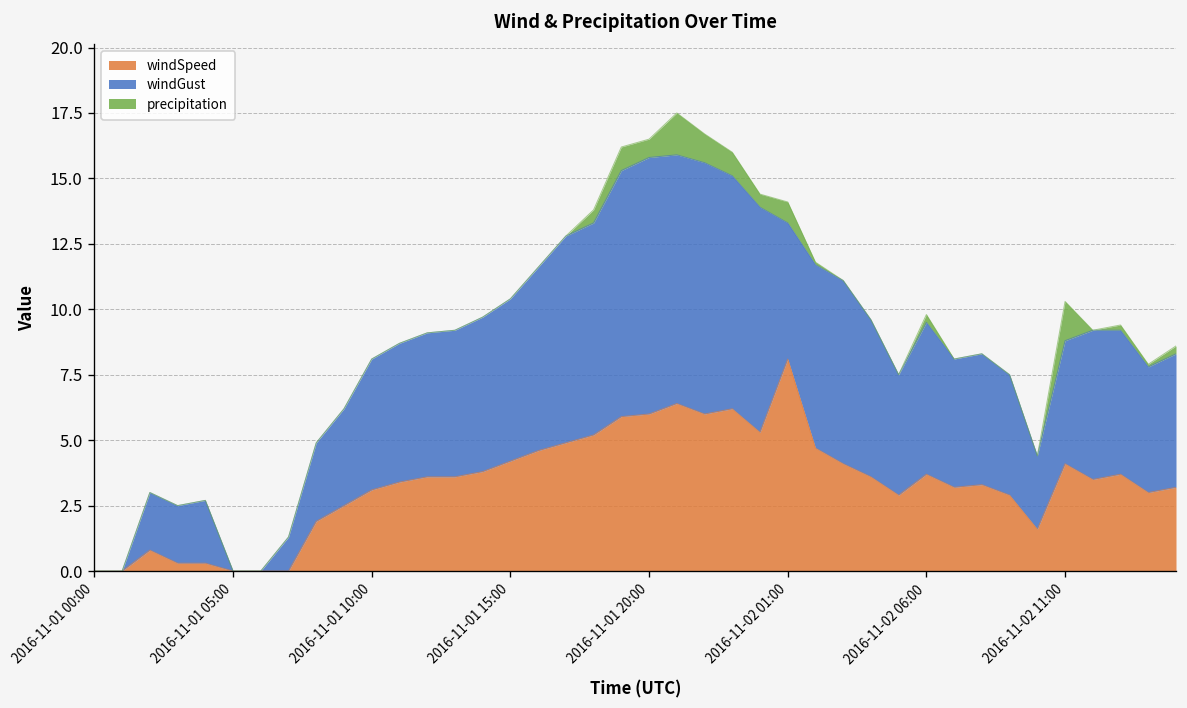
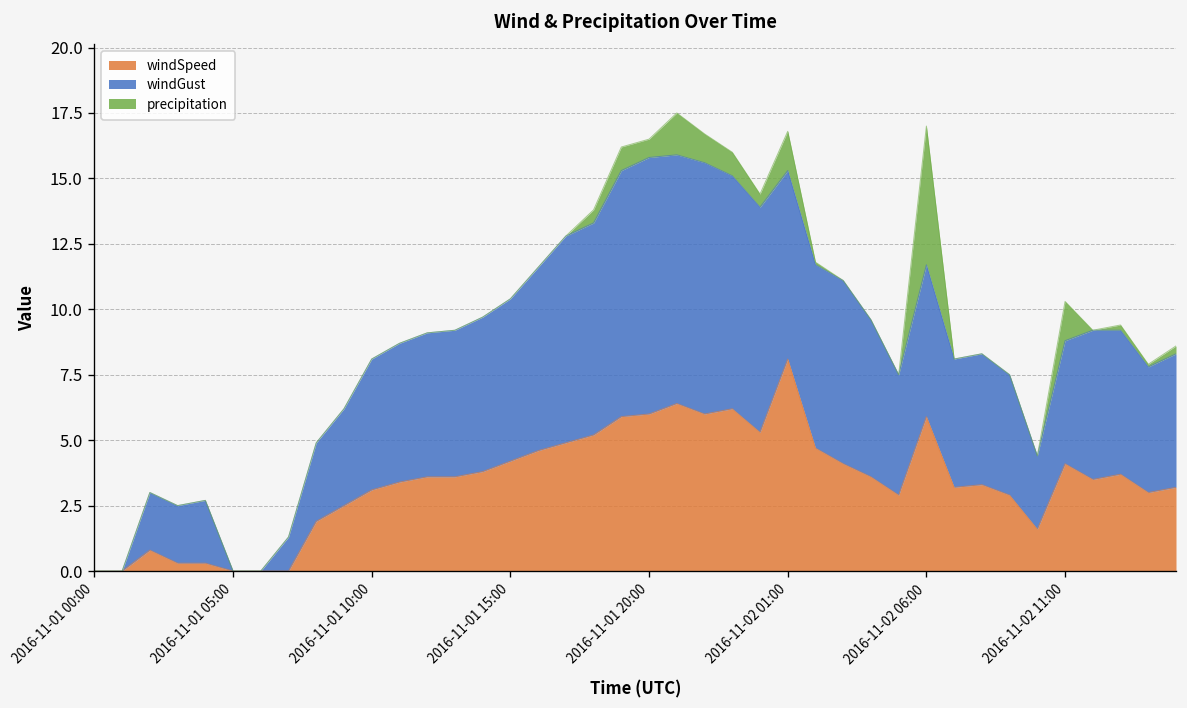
  {
    "windSpeed": {
      "2016-11-01 10:00": 3.1,
      "2016-11-01 15:00": 4.2,
      "2016-11-01 20:00": 6.0,
      "2016-11-02 01:00": 8.1,
-     "2016-11-02 06:00": 3.7,
+     "2016-11-02 06:00": 5.9,
      "2016-11-02 11:00": 4.1
    },
    "windGust": {
      "2016-11-01 20:00": 9.8,
-     "2016-11-02 01:00": 5.2,
+     "2016-11-02 01:00": 7.2,
      "2016-11-02 06:00": 5.8,
      "2016-11-02 11:00": 4.7
    },
    "precipitation": {
      "2016-11-01 20:00": 0.7,
-     "2016-11-02 01:00": 0.8,
-     "2016-11-02 06:00": 0.3,
+     "2016-11-02 01:00": 1.5,
+     "2016-11-02 06:00": 5.3,
      "2016-11-02 11:00": 1.5
    }
  }
